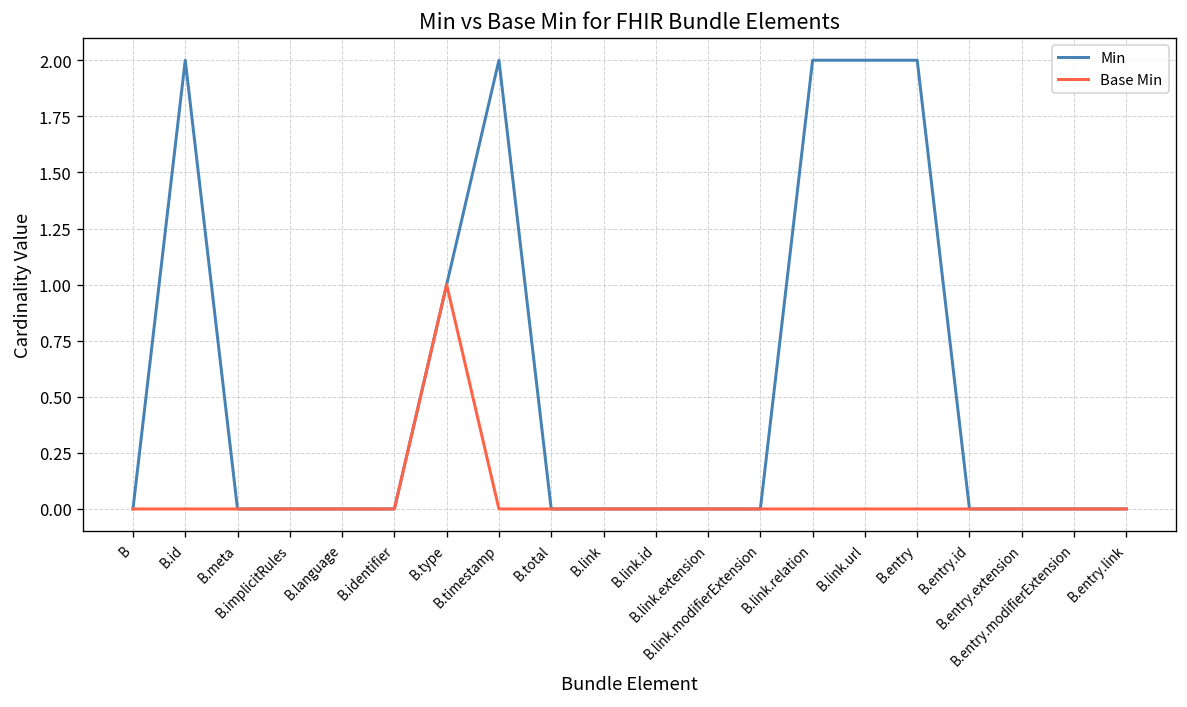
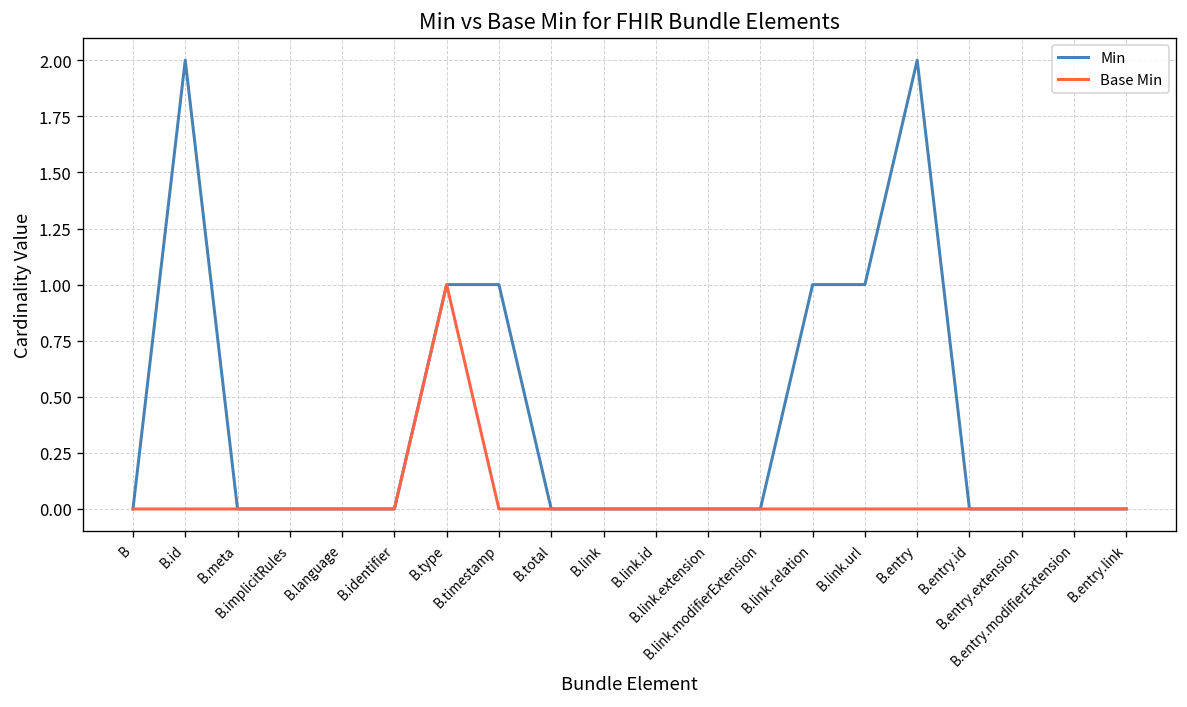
  {
    "Min": {
      "B.id": 2,
-     "B.timestamp": 2,
-     "B.link.relation": 2,
-     "B.link.url": 2,
+     "B.timestamp": 1,
+     "B.link.relation": 1,
+     "B.link.url": 1,
      "B.entry": 2
    },
    "Base Min": {
      "B.id": 0,
      "B.timestamp": 0,
      "B.link.relation": 0,
      "B.link.url": 0,
      "B.entry": 0
    }
  }
